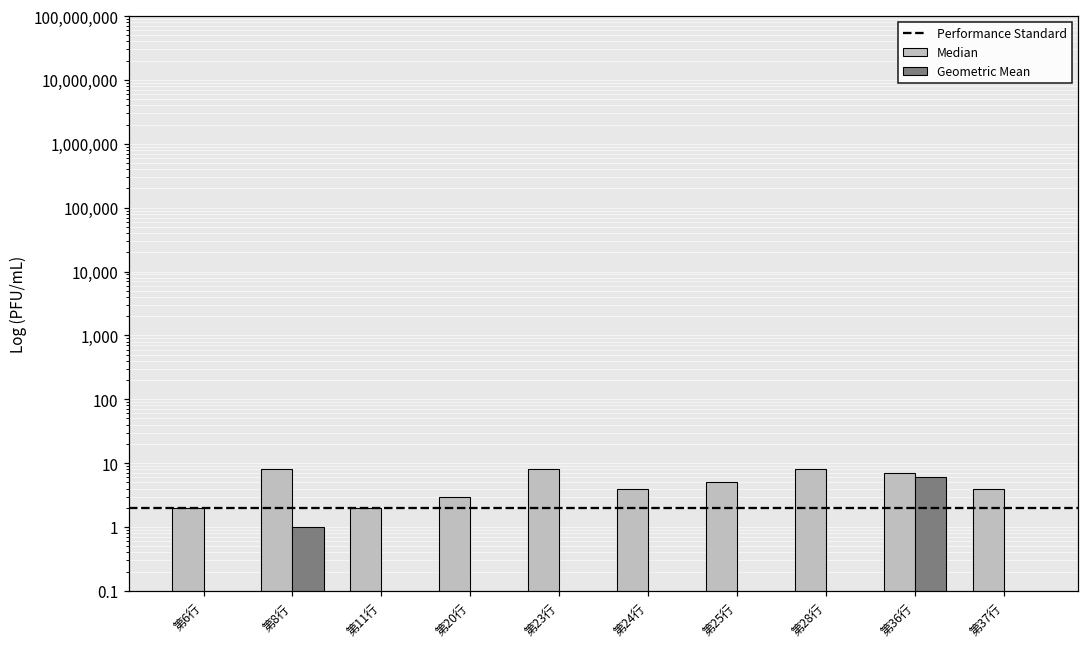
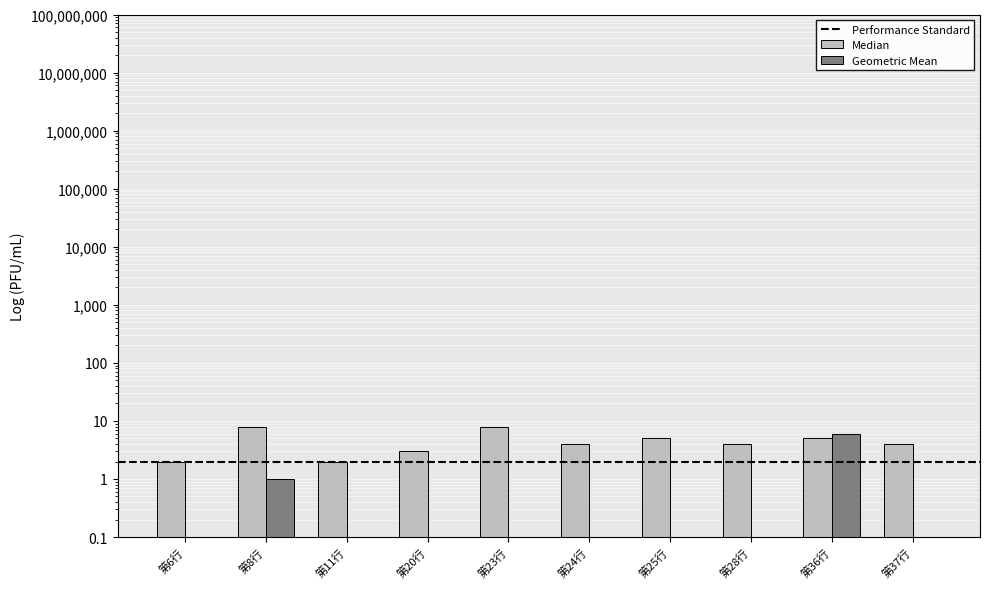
  {
    "Median": {
      "第6行": 2,
      "第8行": 8,
      "第11行": 2,
      "第20行": 3,
      "第23行": 8,
      "第24行": 4,
      "第25行": 5,
-     "第28行": 8,
-     "第36行": 7,
+     "第28行": 4,
+     "第36行": 5,
      "第37行": 4
    },
    "Geometric Mean": {
      "第8行": 1,
      "第36行": 6
    }
  }
